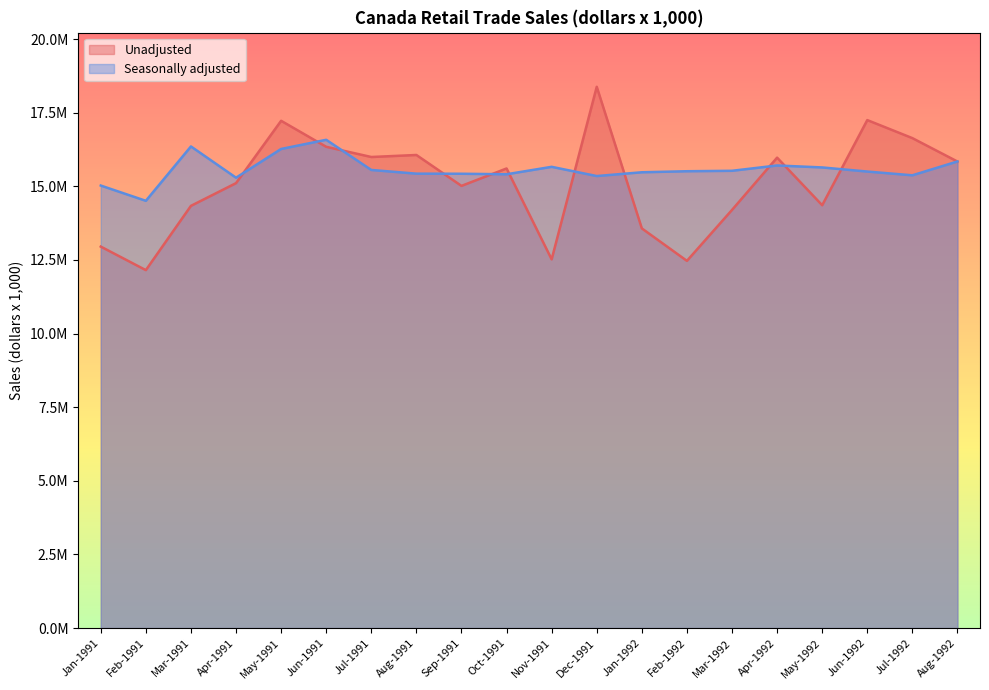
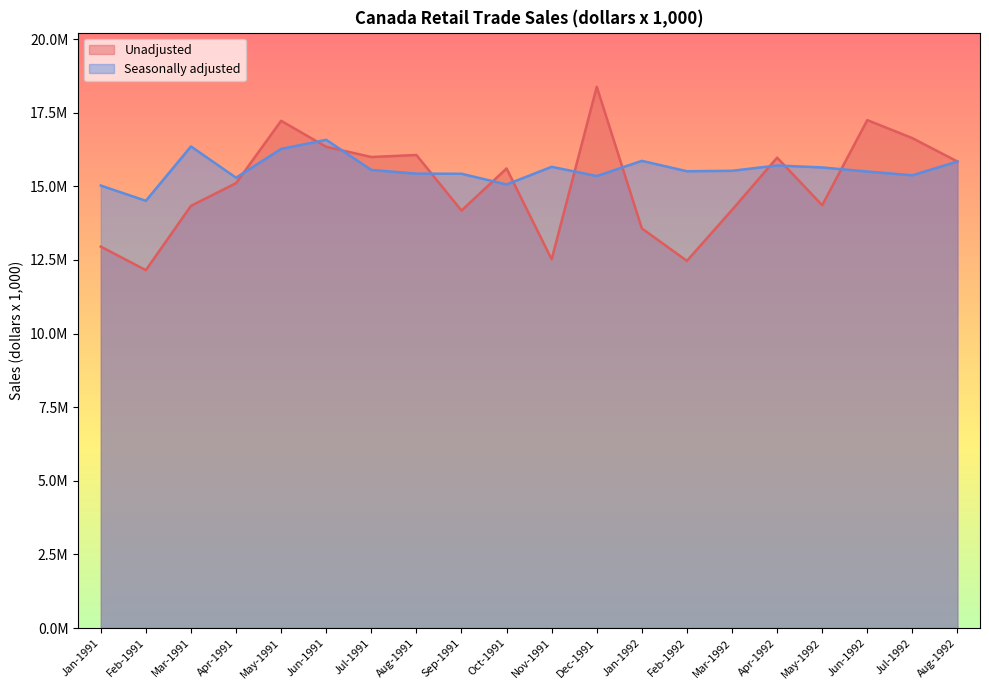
  {
    "Unadjusted": {
      "Jan-1991": 13000000,
      "Feb-1991": 12200000,
      "Mar-1991": 14300000,
      "Apr-1991": 15100000,
      "May-1991": 17200000,
      "Jun-1991": 16300000,
      "Jul-1991": 16000000,
      "Aug-1991": 16100000,
-     "Sep-1991": 15000000,
+     "Sep-1991": 14200000,
      "Oct-1991": 15600000,
      "Nov-1991": 12500000,
      "Dec-1991": 18400000,
      "Jan-1992": 13600000,
      "Feb-1992": 12500000,
      "Mar-1992": 14200000,
      "Apr-1992": 16000000,
      "May-1992": 14400000,
      "Jun-1992": 17200000,
      "Jul-1992": 16600000
    },
    "Seasonally adjusted": {
      "Jan-1991": 15000000,
      "Feb-1991": 14500000,
      "Mar-1991": 16400000,
      "Apr-1991": 15300000,
      "May-1991": 16300000,
      "Jun-1991": 16600000,
      "Jul-1991": 15600000,
      "Aug-1991": 15400000,
      "Sep-1991": 15400000,
-     "Oct-1991": 15400000,
+     "Oct-1991": 15100000,
      "Nov-1991": 15700000,
      "Dec-1991": 15300000,
-     "Jan-1992": 15500000,
+     "Jan-1992": 15900000,
      "Feb-1992": 15500000,
      "Mar-1992": 15500000,
      "Apr-1992": 15700000,
      "May-1992": 15600000,
      "Jun-1992": 15500000,
      "Jul-1992": 15400000
    }
  }
